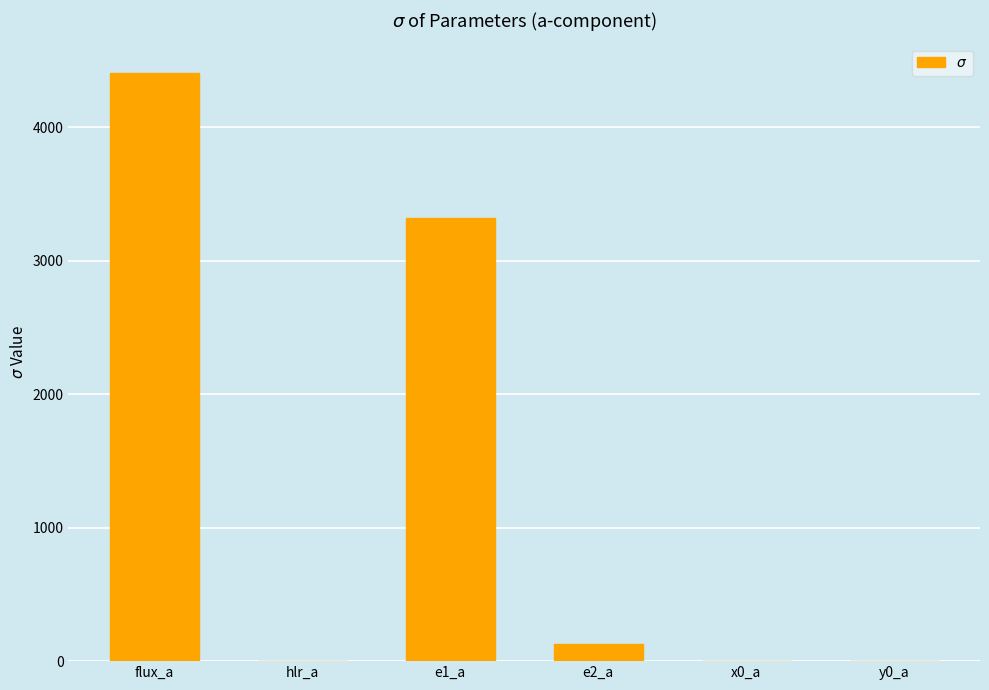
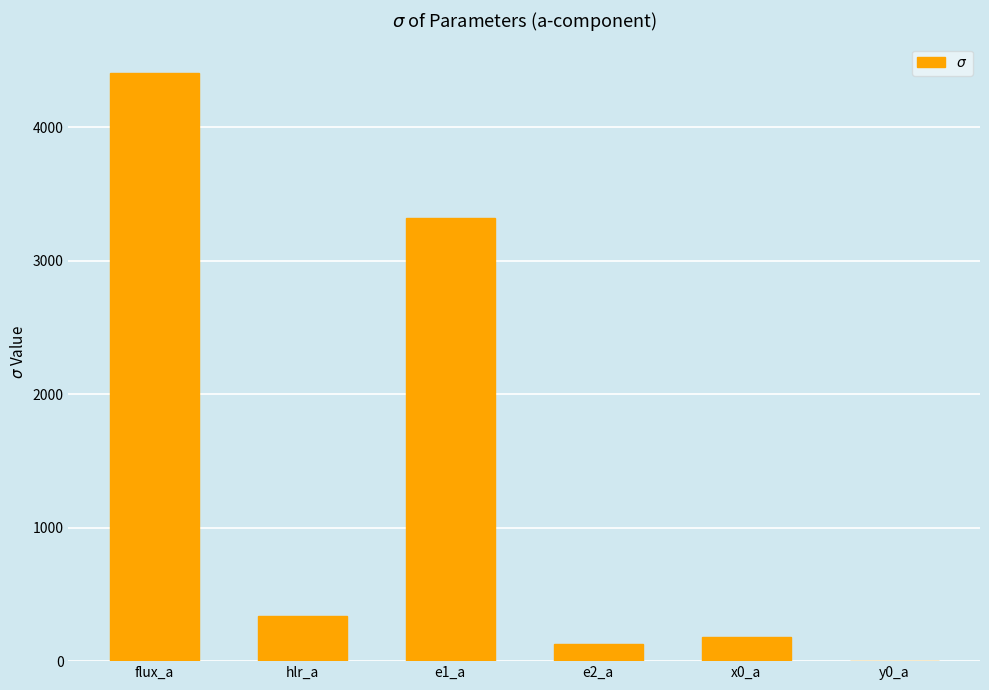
  {
    "flux_a": 4410,
-   "hlr_a": 0,
+   "hlr_a": 340,
    "e1_a": 3320,
    "e2_a": 130,
-   "x0_a": 0
+   "x0_a": 180
  }
